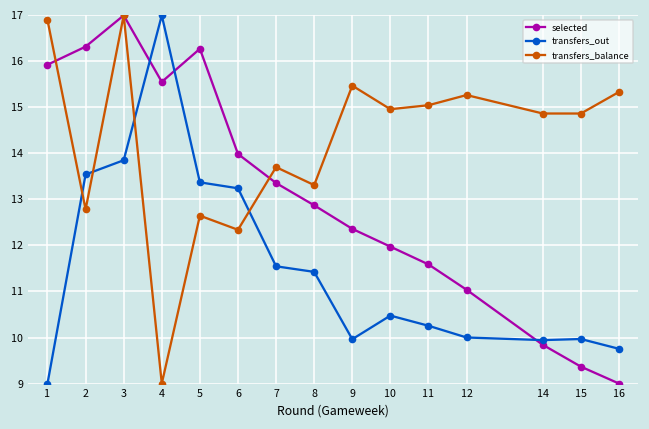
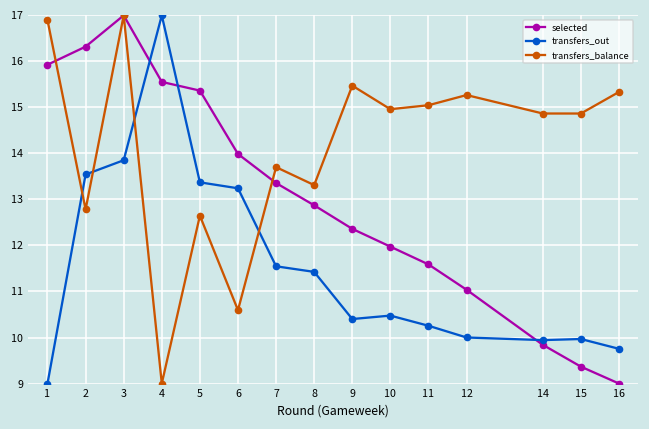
  {
    "selected": {
      "1": 15.9,
      "2": 16.3,
      "4": 15.6,
-     "5": 16.3,
+     "5": 15.4,
      "6": 14.0,
      "7": 13.4,
      "8": 12.9,
      "9": 12.4,
      "10": 12.0,
      "11": 11.6,
      "12": 11.0,
      "14": 9.8,
      "15": 9.4,
      "16": 9.0
    },
    "transfers_out": {
      "1": 9.0,
      "2": 13.5,
      "3": 13.9,
      "4": 17.0,
      "5": 13.4,
      "6": 13.2,
      "7": 11.5,
      "8": 11.4,
-     "9": 10.0,
+     "9": 10.4,
      "10": 10.5,
      "11": 10.3,
      "12": 10.0,
      "14": 9.9,
      "15": 10.0,
      "16": 9.8
    },
    "transfers_balance": {
      "1": 16.9,
      "2": 12.8,
      "4": 9.0,
      "5": 12.6,
-     "6": 12.3,
+     "6": 10.6,
      "7": 13.7,
      "8": 13.3,
      "9": 15.5,
      "10": 15.0,
      "11": 15.0,
      "12": 15.3,
      "14": 14.9,
      "15": 14.9,
      "16": 15.3
    }
  }
